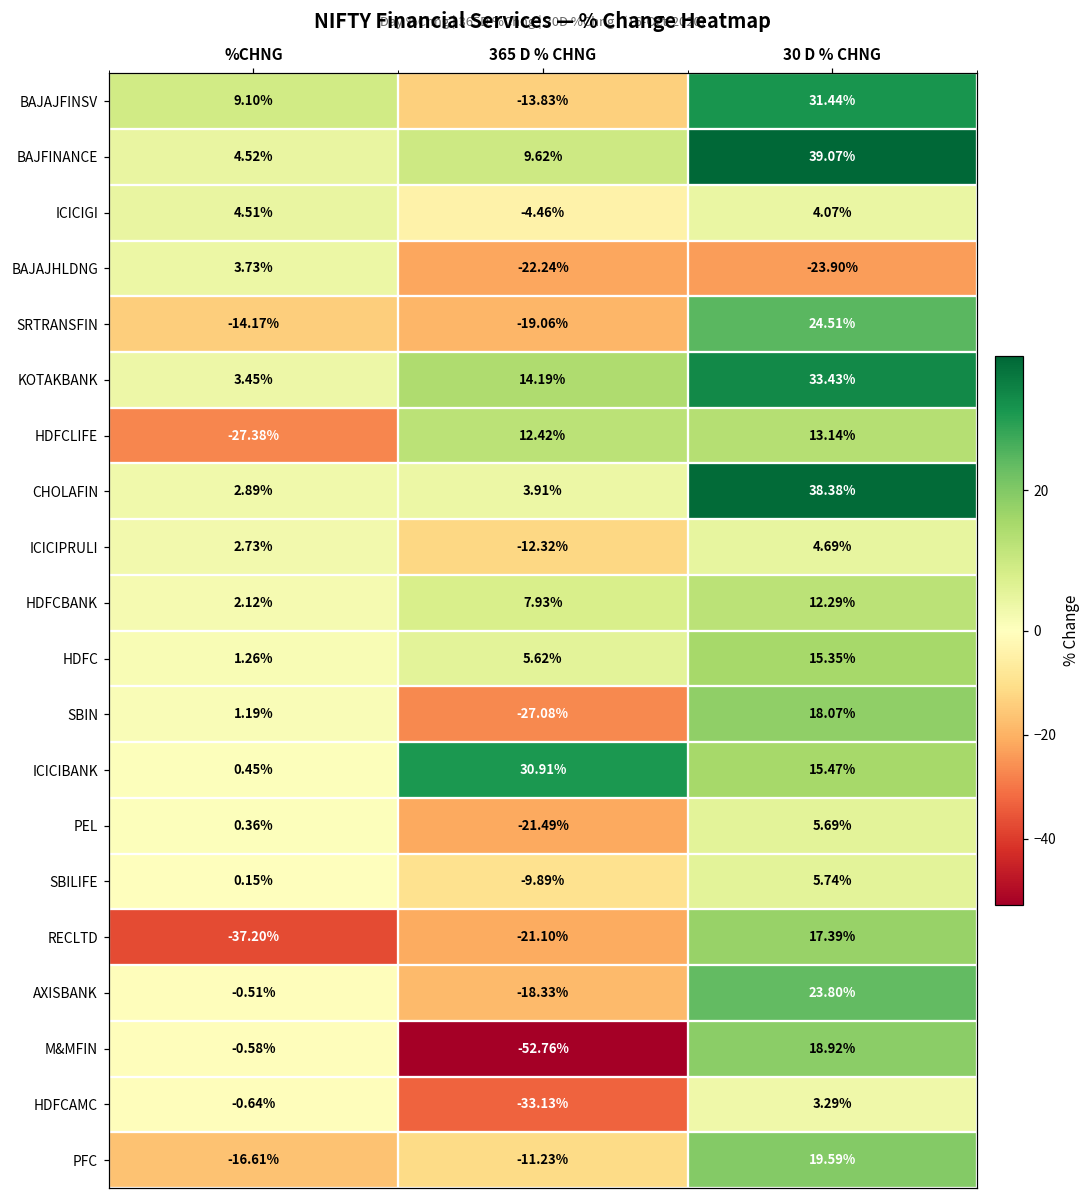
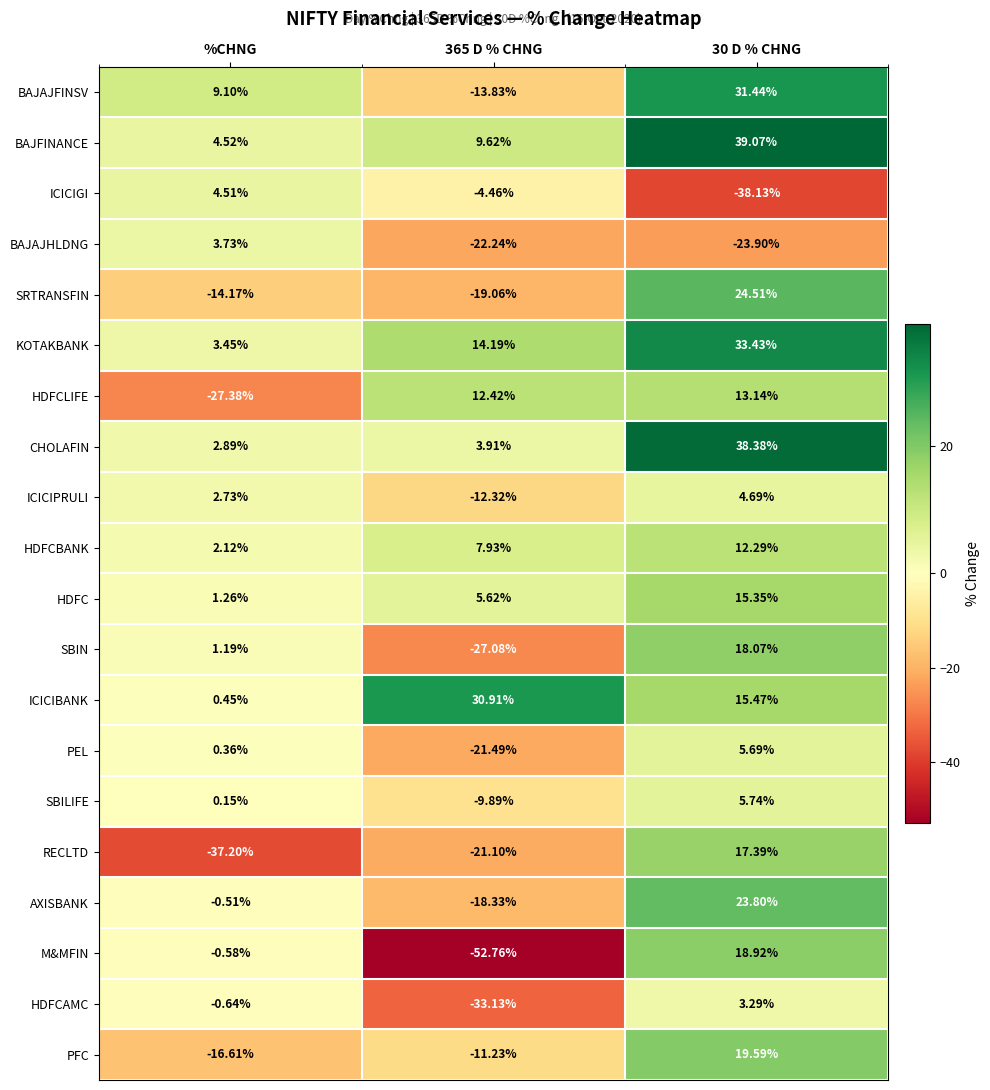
  {
    "BAJAJFINSV": {
      "%CHNG": "9.10%",
      "365 D % CHNG": "-13.83%",
      "30 D % CHNG": "31.44%"
    },
    "BAJFINANCE": {
      "%CHNG": "4.52%",
      "365 D % CHNG": "9.62%",
      "30 D % CHNG": "39.07%"
    },
    "ICICIGI": {
      "%CHNG": "4.51%",
      "365 D % CHNG": "-4.46%",
-     "30 D % CHNG": "4.07%"
+     "30 D % CHNG": "-38.13%"
    },
    "BAJAJHLDNG": {
      "%CHNG": "3.73%",
      "365 D % CHNG": "-22.24%",
      "30 D % CHNG": "-23.90%"
    },
    "SRTRANSFIN": {
      "%CHNG": "-14.17%",
      "365 D % CHNG": "-19.06%",
      "30 D % CHNG": "24.51%"
    },
    "KOTAKBANK": {
      "%CHNG": "3.45%",
      "365 D % CHNG": "14.19%",
      "30 D % CHNG": "33.43%"
    },
    "HDFCLIFE": {
      "%CHNG": "-27.38%",
      "365 D % CHNG": "12.42%",
      "30 D % CHNG": "13.14%"
    },
    "CHOLAFIN": {
      "%CHNG": "2.89%",
      "365 D % CHNG": "3.91%",
      "30 D % CHNG": "38.38%"
    },
    "ICICIPRULI": {
      "%CHNG": "2.73%",
      "365 D % CHNG": "-12.32%",
      "30 D % CHNG": "4.69%"
    },
    "HDFCBANK": {
      "%CHNG": "2.12%",
      "365 D % CHNG": "7.93%",
      "30 D % CHNG": "12.29%"
    },
    "HDFC": {
      "%CHNG": "1.26%",
      "365 D % CHNG": "5.62%",
      "30 D % CHNG": "15.35%"
    },
    "SBIN": {
      "%CHNG": "1.19%",
      "365 D % CHNG": "-27.08%",
      "30 D % CHNG": "18.07%"
    },
    "ICICIBANK": {
      "%CHNG": "0.45%",
      "365 D % CHNG": "30.91%",
      "30 D % CHNG": "15.47%"
    },
    "PEL": {
      "%CHNG": "0.36%",
      "365 D % CHNG": "-21.49%",
      "30 D % CHNG": "5.69%"
    },
    "SBILIFE": {
      "%CHNG": "0.15%",
      "365 D % CHNG": "-9.89%",
      "30 D % CHNG": "5.74%"
    },
    "RECLTD": {
      "%CHNG": "-37.20%",
      "365 D % CHNG": "-21.10%",
      "30 D % CHNG": "17.39%"
    },
    "AXISBANK": {
      "%CHNG": "-0.51%",
      "365 D % CHNG": "-18.33%",
      "30 D % CHNG": "23.80%"
    },
    "M&MFIN": {
      "%CHNG": "-0.58%",
      "365 D % CHNG": "-52.76%",
      "30 D % CHNG": "18.92%"
    },
    "HDFCAMC": {
      "%CHNG": "-0.64%",
      "365 D % CHNG": "-33.13%",
      "30 D % CHNG": "3.29%"
    },
    "PFC": {
      "%CHNG": "-16.61%",
      "365 D % CHNG": "-11.23%",
      "30 D % CHNG": "19.59%"
    }
  }
